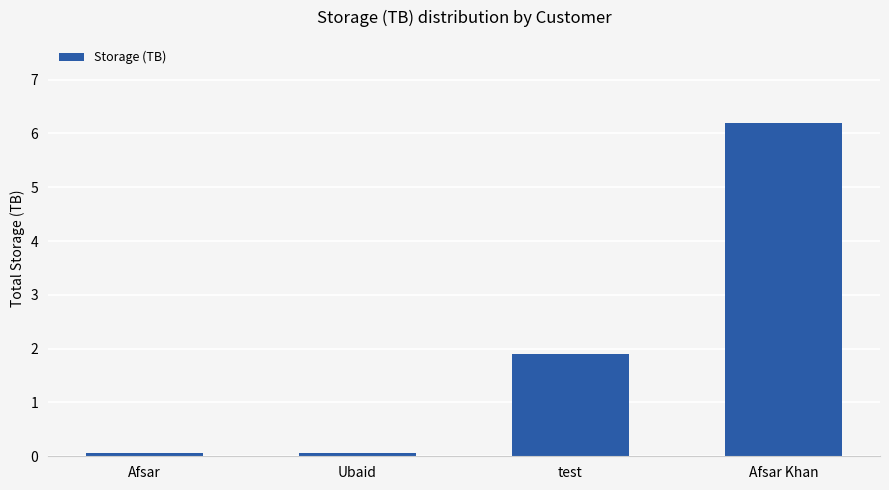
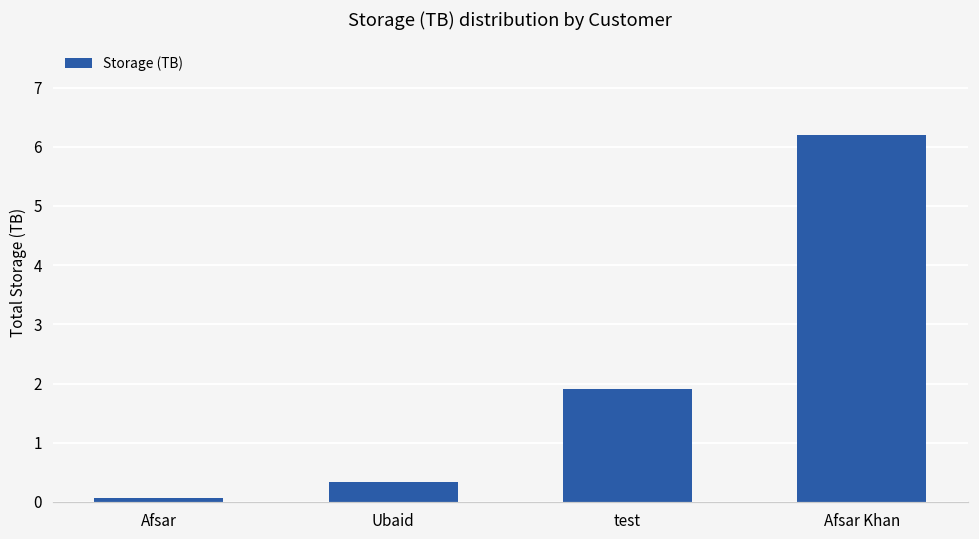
  {
    "Afsar": 0.1,
-   "Ubaid": 0.1,
+   "Ubaid": 0.3,
    "test": 1.9,
    "Afsar Khan": 6.2
  }
